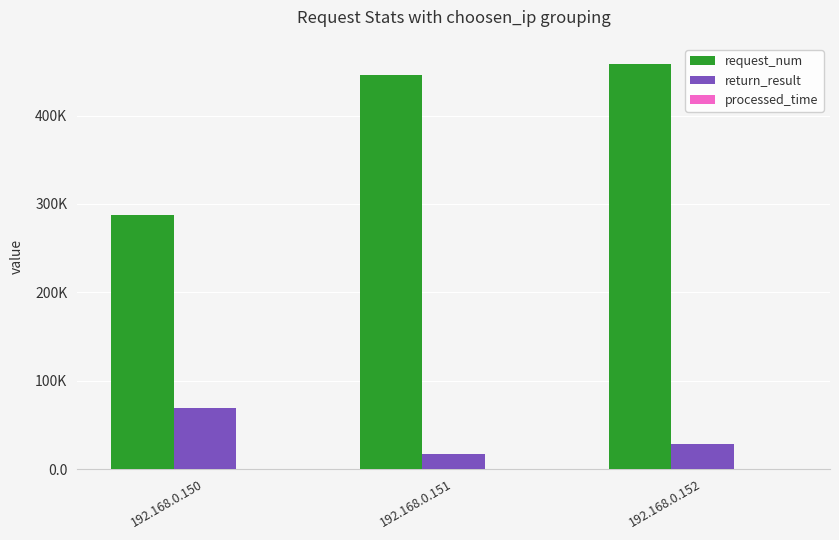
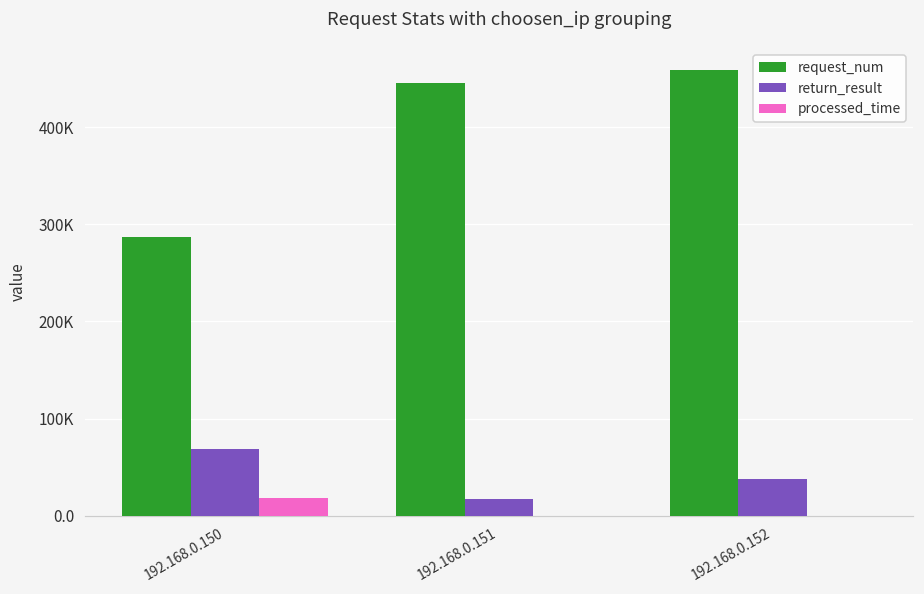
  {
    "request_num": {
      "192.168.0.150": 290000,
      "192.168.0.151": 450000,
      "192.168.0.152": 460000
    },
    "return_result": {
      "192.168.0.150": 70000,
      "192.168.0.151": 20000,
-     "192.168.0.152": 30000
+     "192.168.0.152": 40000
    },
    "processed_time": {
-     "192.168.0.150": 0
+     "192.168.0.150": 20000
    }
  }
